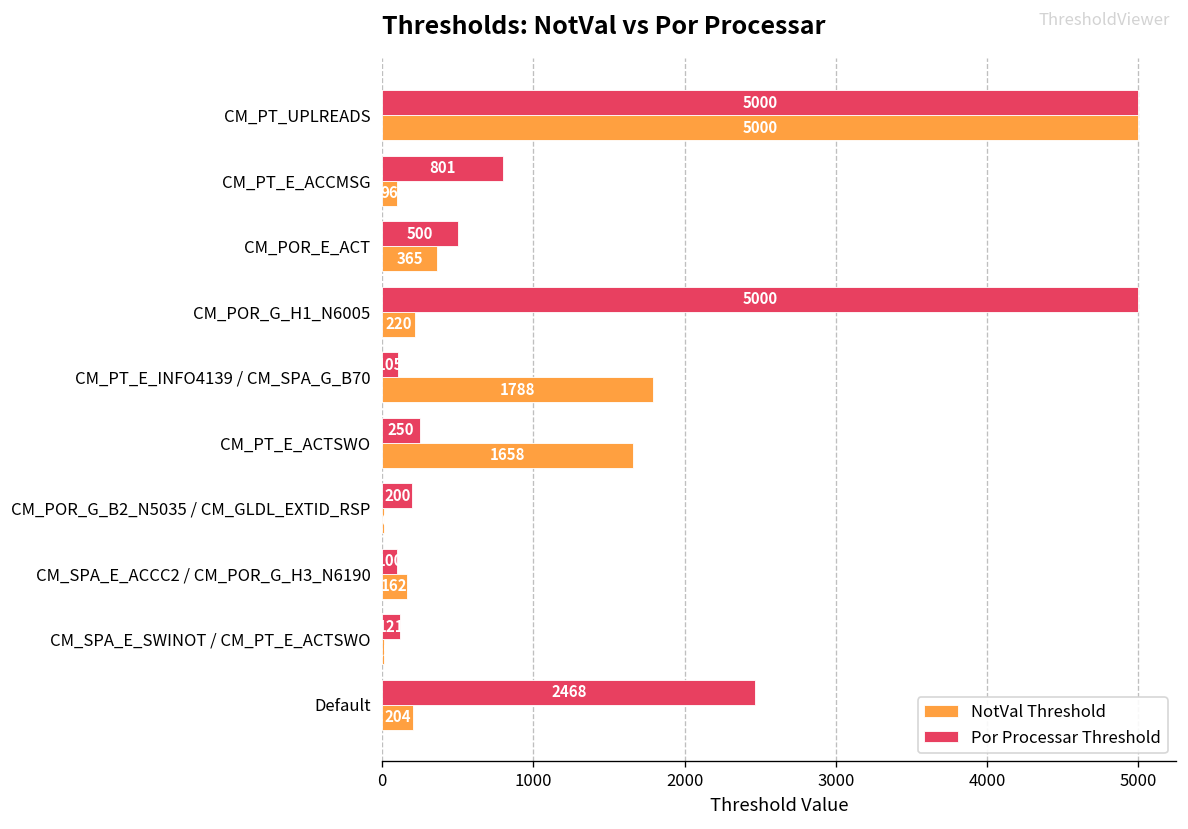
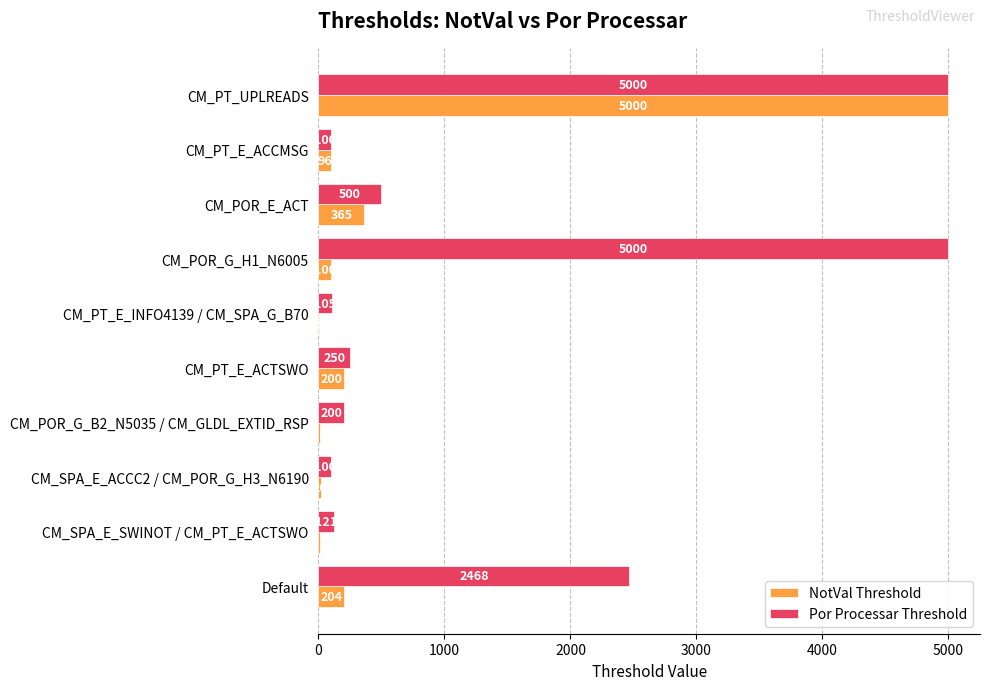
  {
    "NotVal Threshold": {
      "CM_PT_UPLREADS": 5000,
      "CM_PT_E_ACCMSG": 96,
      "CM_POR_E_ACT": 365,
-     "CM_POR_G_H1_N6005": 220,
-     "CM_PT_E_INFO4139 / CM_SPA_G_B70": 1790,
-     "CM_PT_E_ACTSWO": 1658,
-     "CM_SPA_E_ACCC2 / CM_POR_G_H3_N6190": 160,
+     "CM_POR_G_H1_N6005": 100,
+     "CM_PT_E_INFO4139 / CM_SPA_G_B70": 10,
+     "CM_PT_E_ACTSWO": 200,
+     "CM_SPA_E_ACCC2 / CM_POR_G_H3_N6190": 20,
      "Default": 204
    },
    "Por Processar Threshold": {
-     "CM_PT_E_ACCMSG": 800,
+     "CM_PT_E_ACCMSG": 100,
      "CM_SPA_E_ACCC2 / CM_POR_G_H3_N6190": 100
    }
  }
